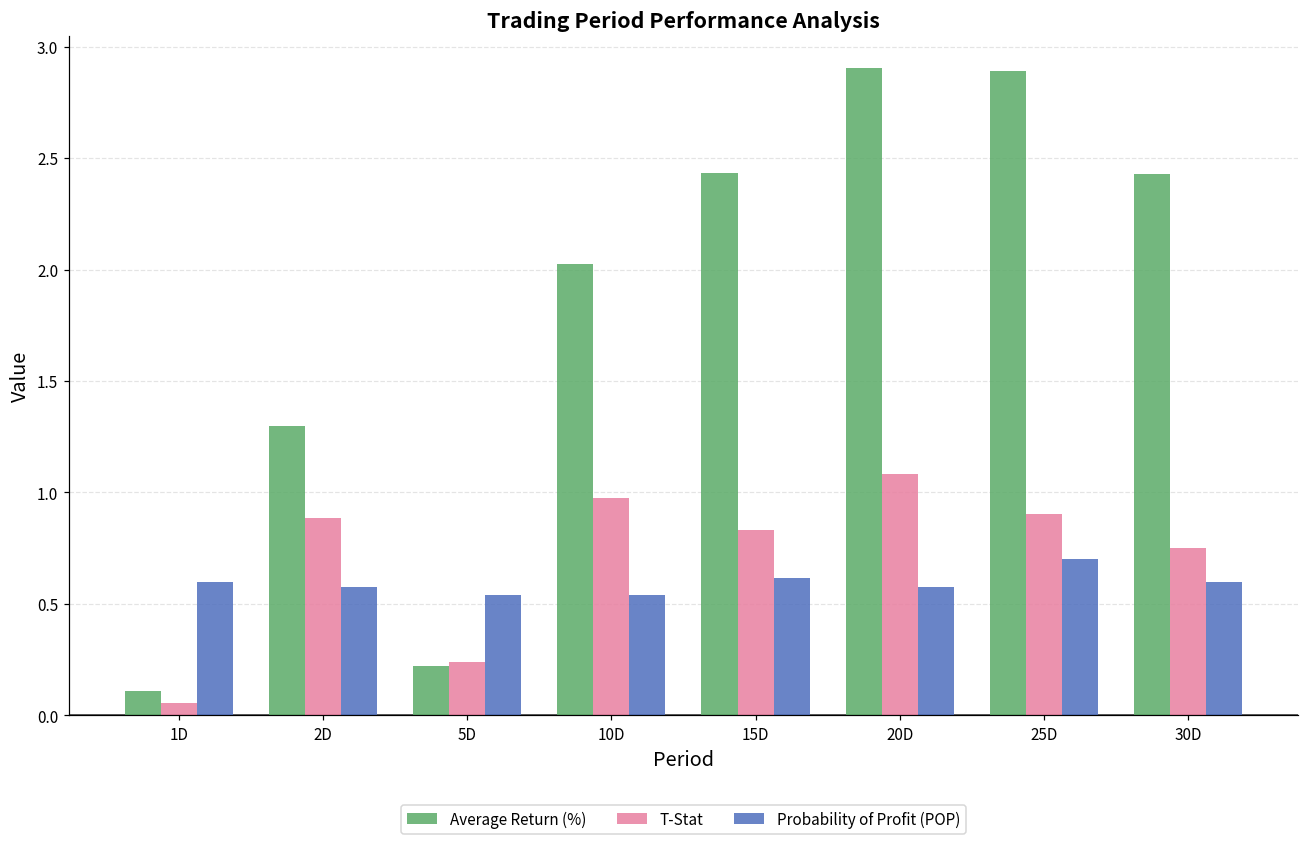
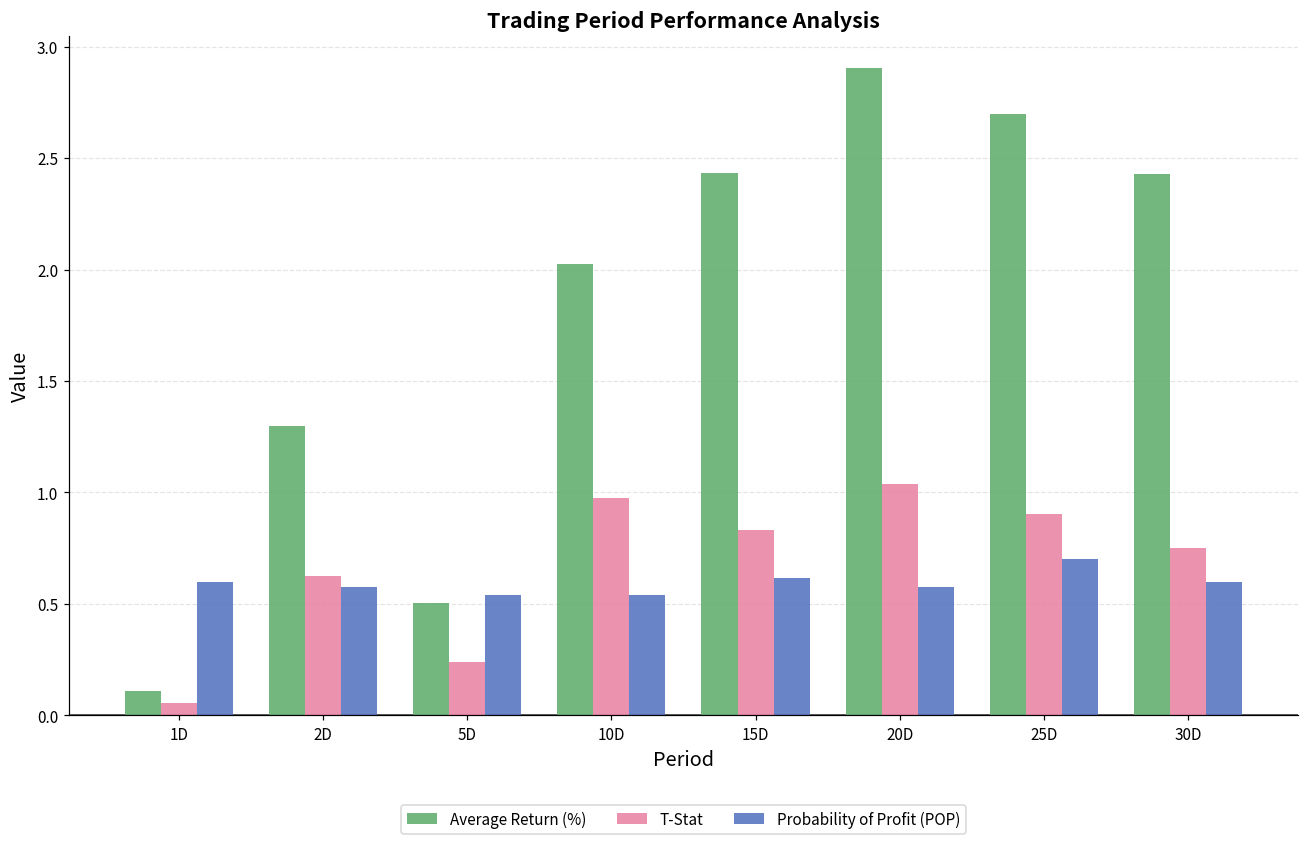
  {
    "Average Return (%)": {
      "1D": 0.11,
      "2D": 1.30,
-     "5D": 0.22,
+     "5D": 0.50,
      "10D": 2.02,
      "15D": 2.43,
      "20D": 2.90,
-     "25D": 2.89,
+     "25D": 2.70,
      "30D": 2.43
    },
    "T-Stat": {
      "1D": 0.06,
-     "2D": 0.88,
+     "2D": 0.63,
      "5D": 0.24,
      "10D": 0.98,
      "15D": 0.83,
-     "20D": 1.08,
+     "20D": 1.04,
      "25D": 0.90,
      "30D": 0.75
    },
    "Probability of Profit (POP)": {
      "1D": 0.60,
      "2D": 0.58,
      "5D": 0.54,
      "10D": 0.54,
      "15D": 0.62,
      "20D": 0.58,
      "25D": 0.70,
      "30D": 0.60
    }
  }
